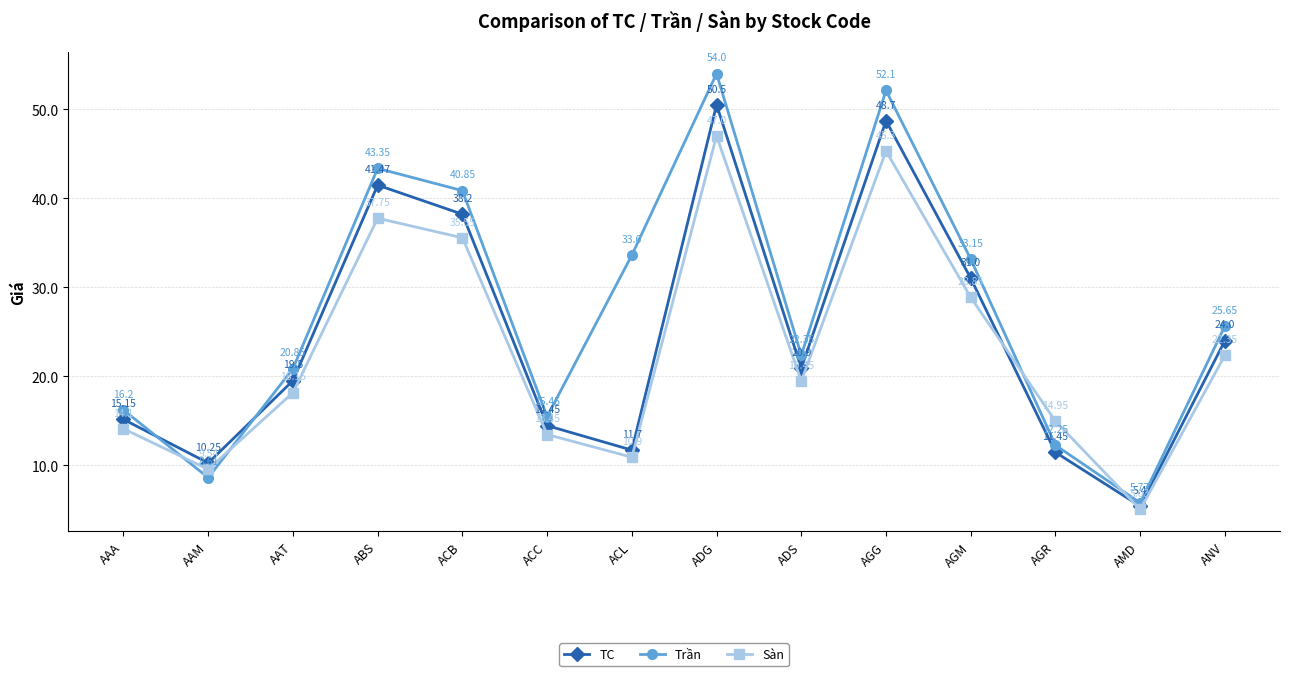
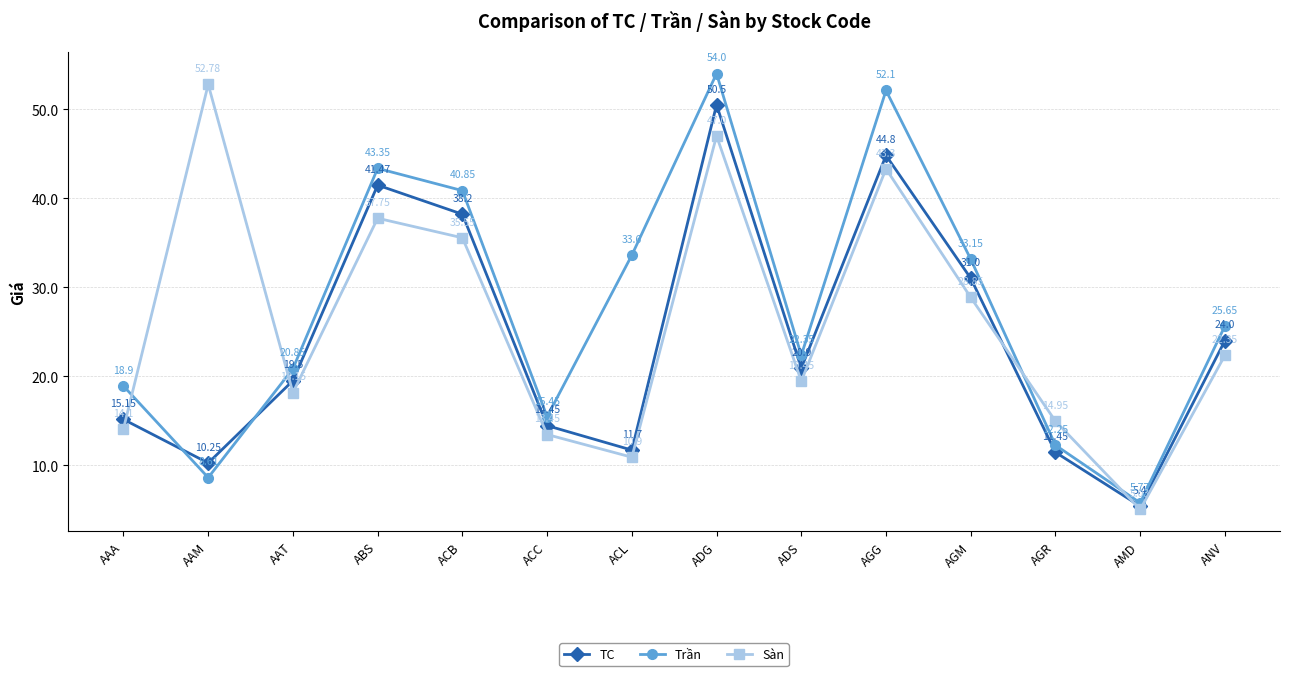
  {
    "TC": {
      "ACB": 38.2,
      "ACC": 14.45,
      "ADG": 50.5,
-     "AGG": 48.7
+     "AGG": 44.8
    },
    "Trần": {
-     "AAA": 16.2,
+     "AAA": 18.9,
      "AAT": 20.85,
      "ABS": 43.35,
      "ACB": 40.85,
      "ACC": 15.45,
      "ACL": 33.6,
      "ADG": 54.0,
      "ADS": 22.35,
      "AGG": 52.1,
      "AGM": 33.15,
      "ANV": 25.65
    },
    "Sàn": {
-     "AAM": 9.54,
+     "AAM": 52.78,
      "ABS": 37.75,
      "ACB": 35.55,
      "ADG": 47.0,
-     "AGG": 45.3,
+     "AGG": 43.3,
      "AGR": 14.95
    }
  }
